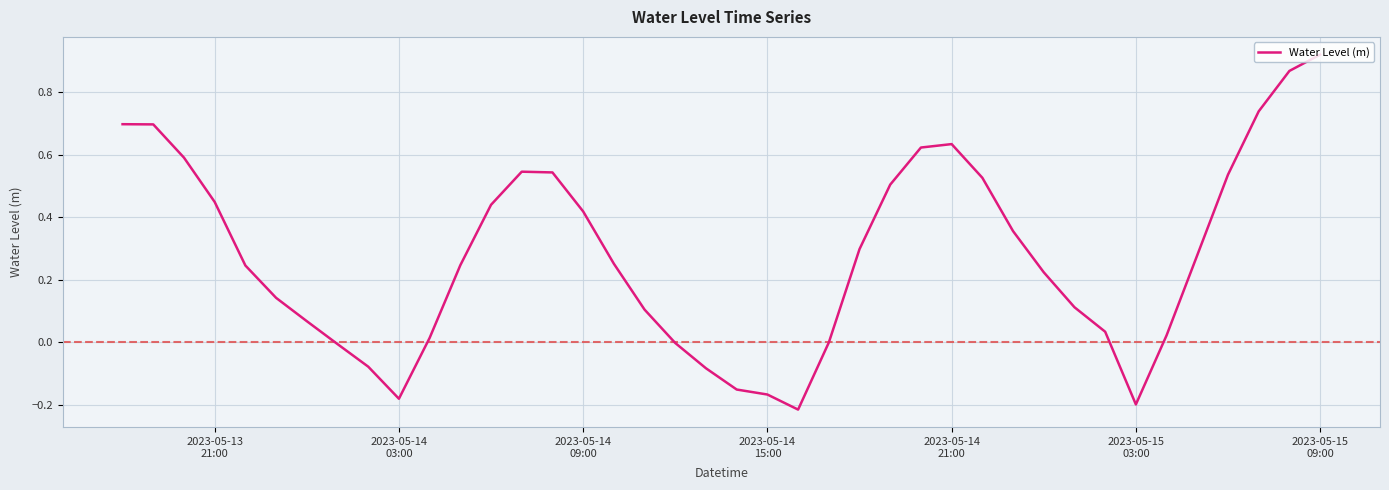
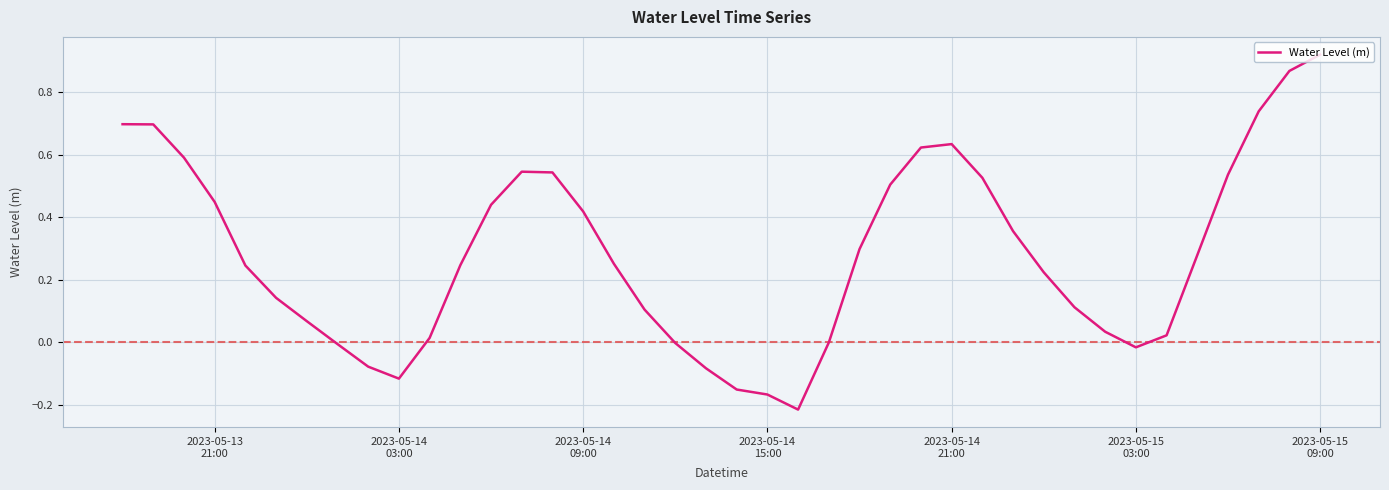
  {
    "2023-05-13 21:00": 0.45,
-   "2023-05-14 03:00": -0.18,
+   "2023-05-14 03:00": -0.12,
    "2023-05-14 09:00": 0.42,
    "2023-05-14 15:00": -0.17,
    "2023-05-14 21:00": 0.63,
-   "2023-05-15 03:00": -0.20
+   "2023-05-15 03:00": -0.02
  }
